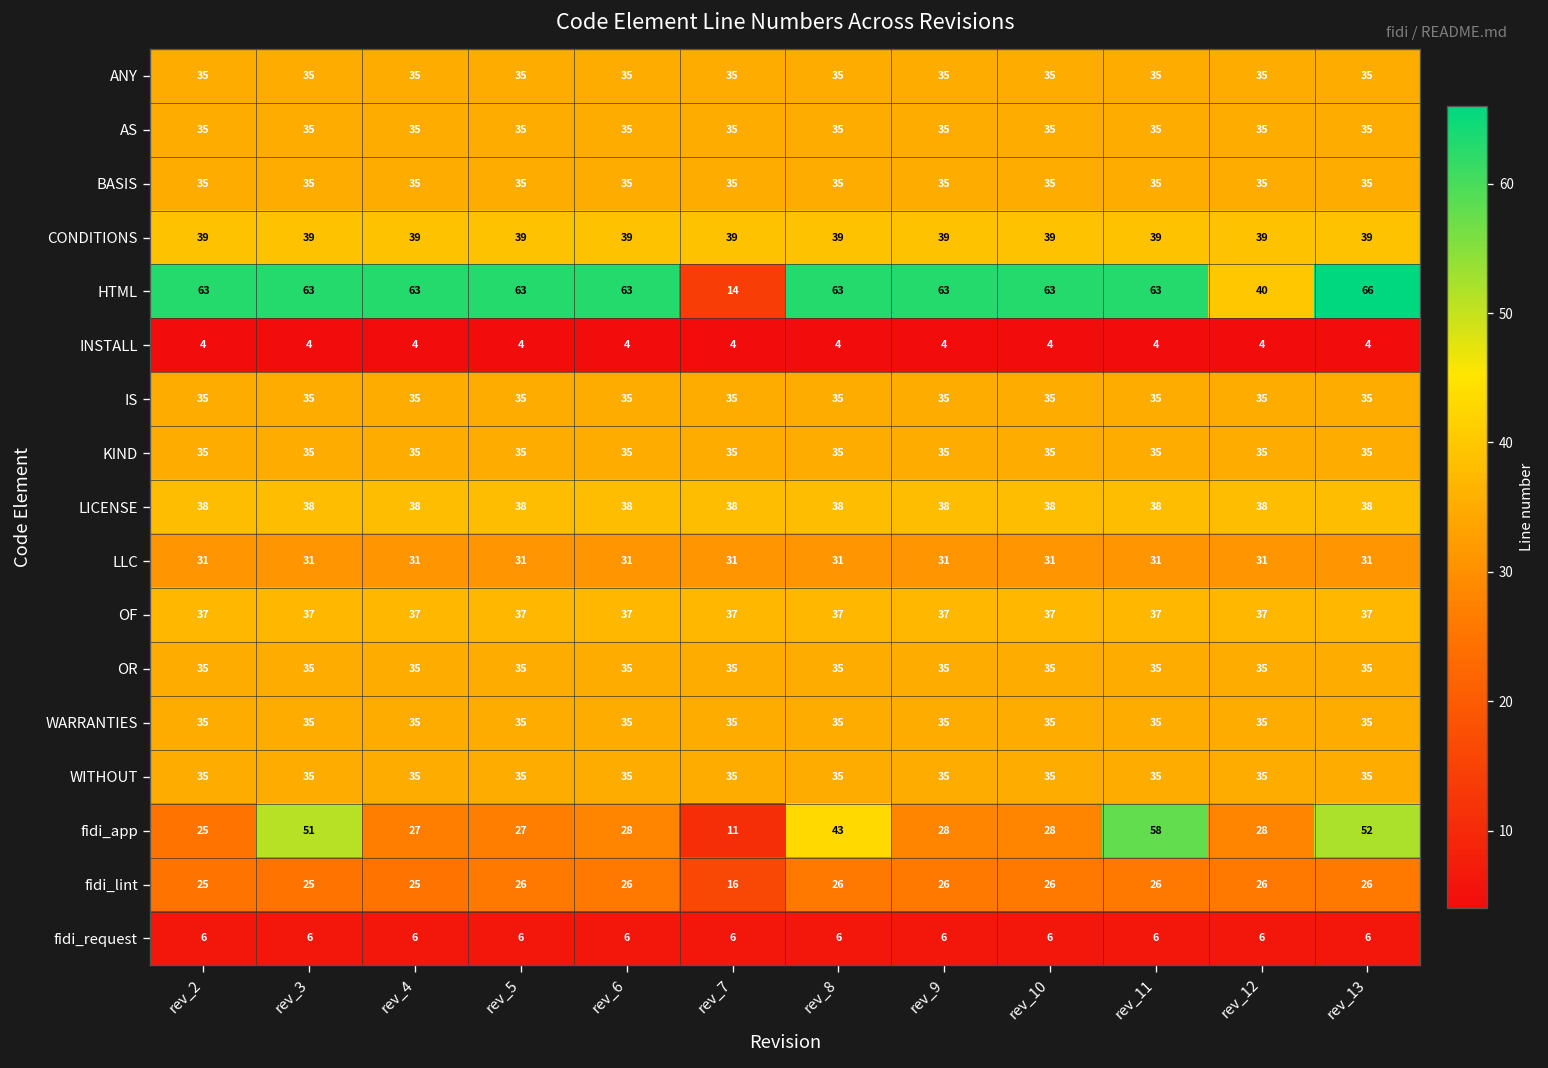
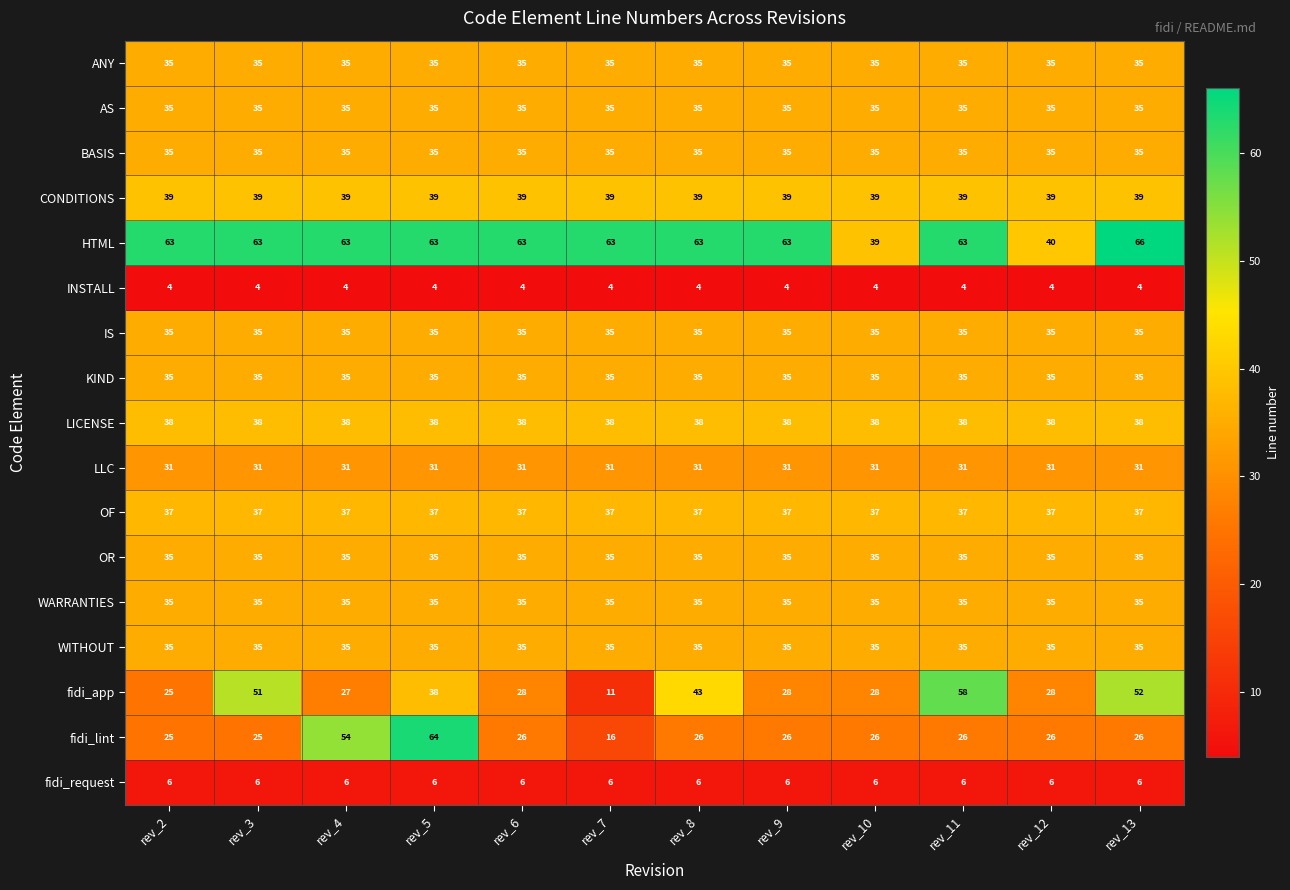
  {
    "HTML": {
      "rev_2": 63,
      "rev_3": 63,
      "rev_4": 63,
      "rev_5": 63,
      "rev_6": 63,
-     "rev_7": 14,
+     "rev_7": 63,
      "rev_8": 63,
      "rev_9": 63,
-     "rev_10": 63,
+     "rev_10": 39,
      "rev_11": 63,
      "rev_12": 40,
      "rev_13": 66
    },
    "fidi_app": {
      "rev_2": 25,
      "rev_3": 51,
      "rev_4": 27,
-     "rev_5": 27,
+     "rev_5": 38,
      "rev_6": 28,
      "rev_7": 11,
      "rev_8": 43,
      "rev_9": 28,
      "rev_10": 28,
      "rev_11": 58,
      "rev_12": 28,
      "rev_13": 52
    },
    "fidi_lint": {
      "rev_2": 25,
      "rev_3": 25,
-     "rev_4": 25,
-     "rev_5": 26,
+     "rev_4": 54,
+     "rev_5": 64,
      "rev_6": 26,
      "rev_7": 16,
      "rev_8": 26,
      "rev_9": 26,
      "rev_10": 26,
      "rev_11": 26,
      "rev_12": 26,
      "rev_13": 26
    }
  }
